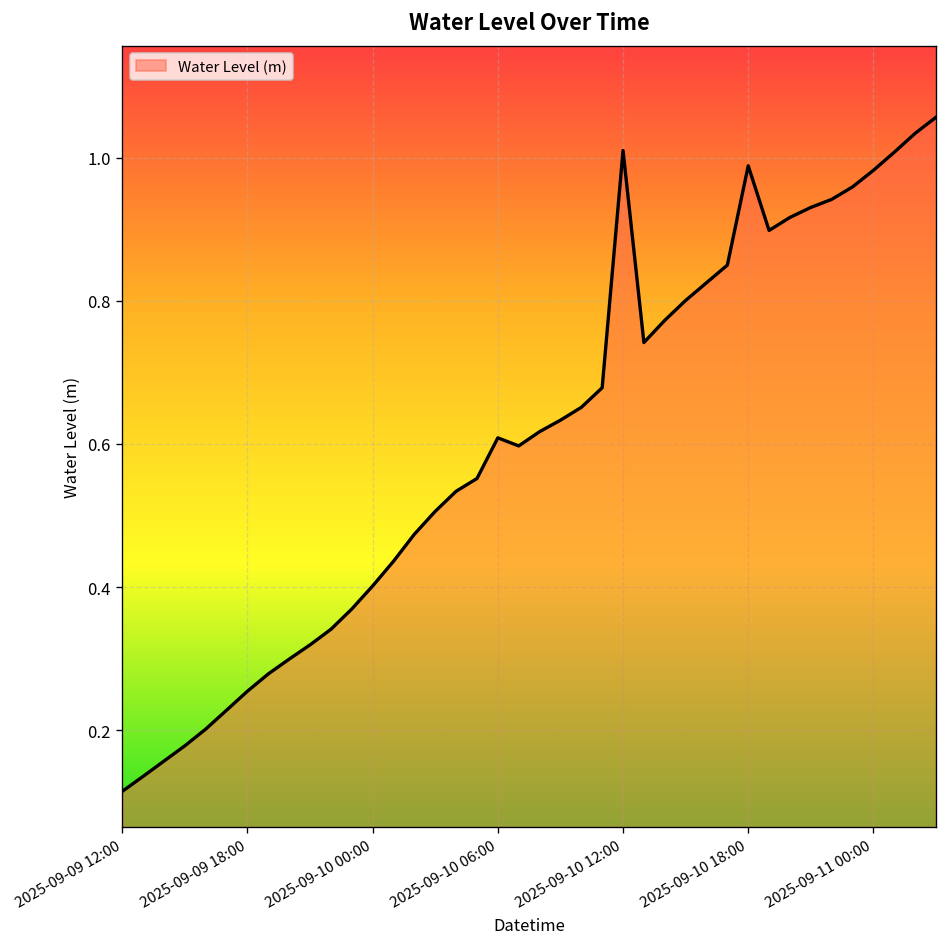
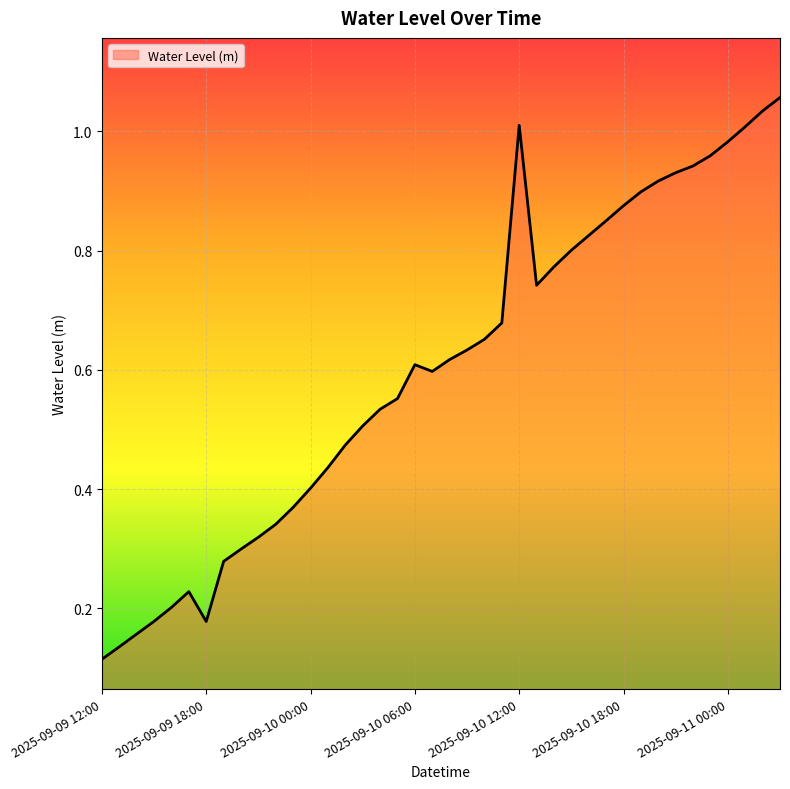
  {
    "2025-09-09 12:00": 0.11,
-   "2025-09-09 18:00": 0.25,
+   "2025-09-09 18:00": 0.18,
    "2025-09-10 00:00": 0.40,
    "2025-09-10 06:00": 0.61,
    "2025-09-10 12:00": 1.01,
-   "2025-09-10 18:00": 0.99,
+   "2025-09-10 18:00": 0.88,
    "2025-09-11 00:00": 0.98
  }
